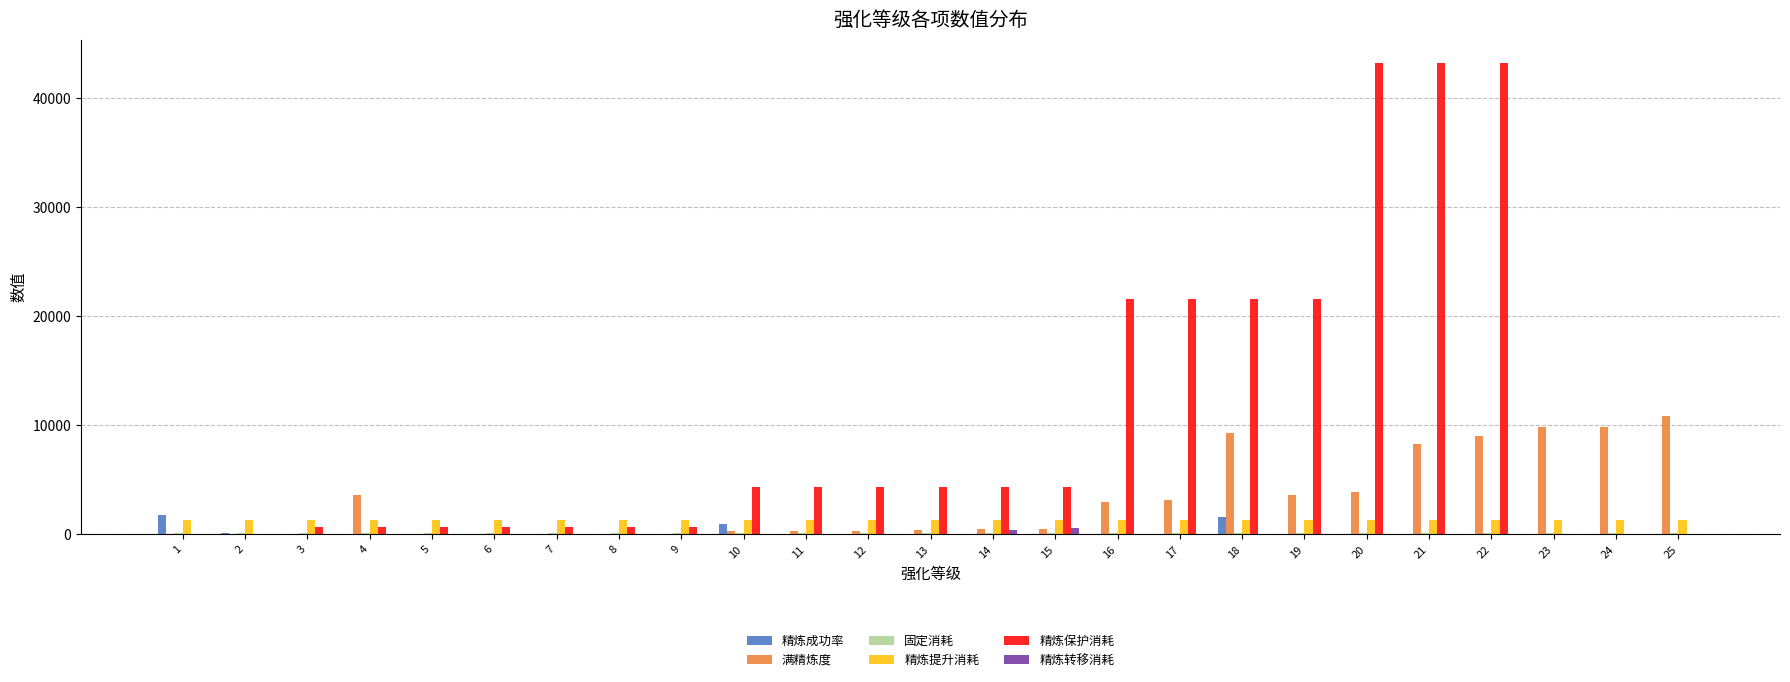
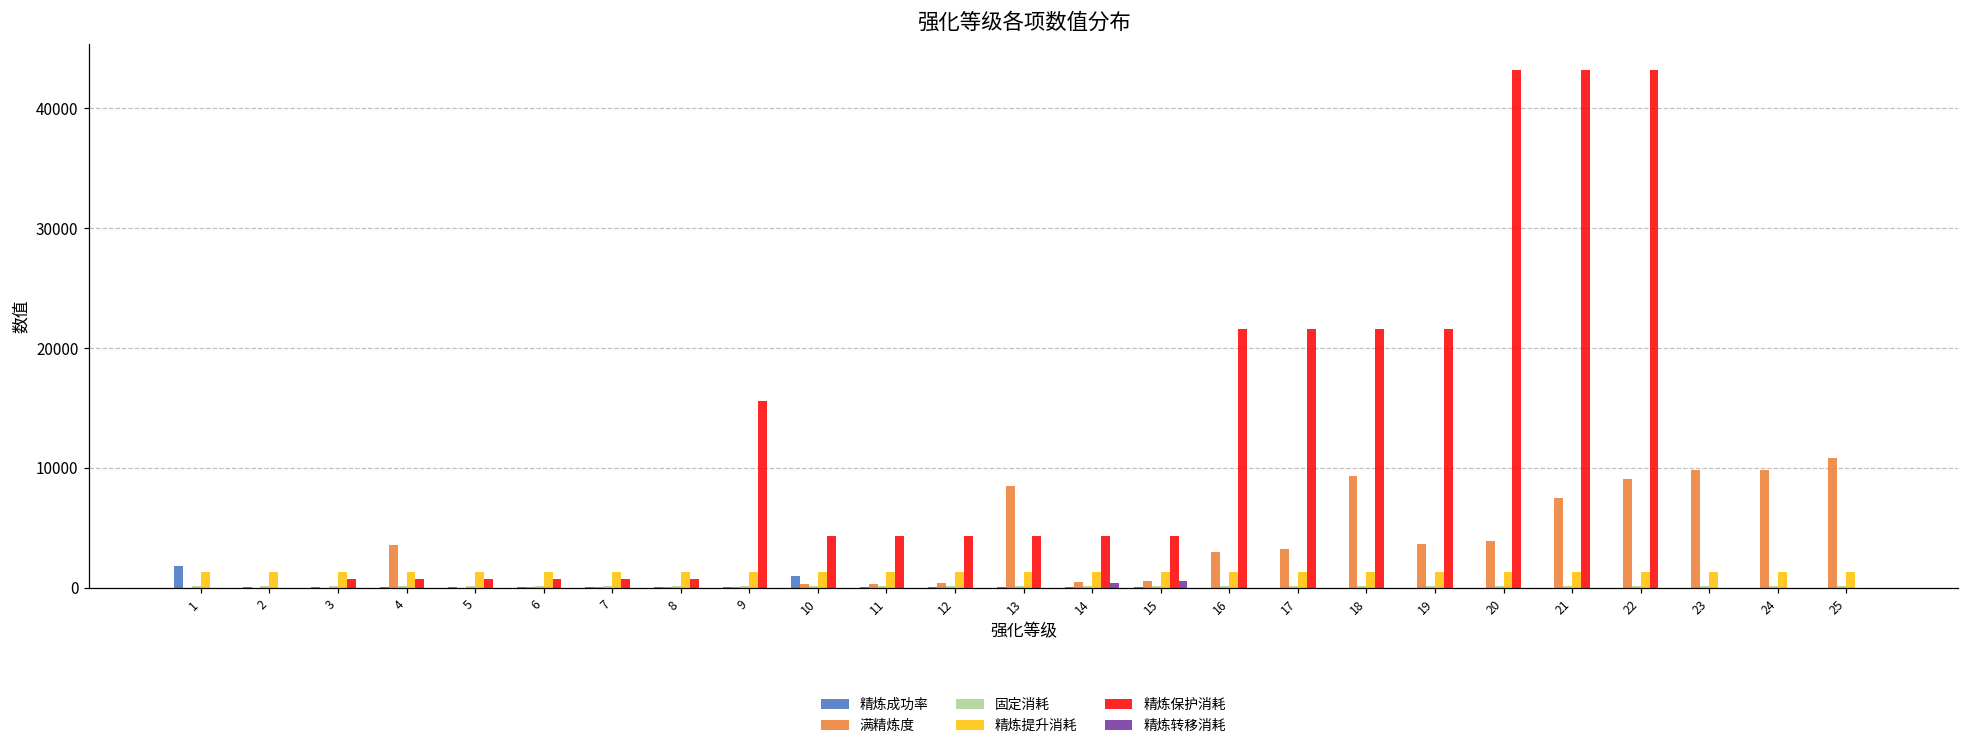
  {
    "精炼成功率": {
      "1": 1800,
      "10": 1000,
-     "18": 1600
+     "18": 0
    },
    "满精炼度": {
      "1": 0,
      "2": 0,
      "4": 3600,
      "10": 300,
      "11": 300,
      "12": 400,
-     "13": 400,
+     "13": 8500,
      "14": 500,
      "15": 500,
      "16": 3000,
      "17": 3200,
      "18": 9300,
      "19": 3600,
      "20": 3900,
-     "21": 8300,
+     "21": 7500,
      "22": 9000,
      "23": 9800,
      "24": 9800,
      "25": 10800
    },
    "精炼提升消耗": {
      "1": 1300,
      "2": 1300,
      "3": 1300,
      "4": 1300,
      "5": 1300,
      "6": 1300,
      "7": 1300,
      "8": 1300,
      "9": 1300,
      "10": 1300,
      "11": 1300,
      "12": 1300,
      "13": 1300,
      "14": 1300,
      "15": 1300,
      "16": 1300,
      "17": 1300,
      "18": 1300,
      "19": 1300,
      "20": 1300,
      "21": 1300,
      "22": 1300,
      "23": 1300,
      "24": 1300,
      "25": 1300
    },
    "精炼保护消耗": {
      "1": 0,
      "2": 0,
      "3": 700,
      "4": 700,
      "5": 700,
      "6": 700,
      "7": 700,
      "8": 700,
-     "9": 700,
+     "9": 15600,
      "10": 4300,
      "11": 4300,
      "12": 4300,
      "13": 4300,
      "14": 4300,
      "15": 4300,
      "16": 21600,
      "17": 21600,
      "18": 21600,
      "19": 21600,
      "20": 43200,
      "21": 43200,
      "22": 43200,
      "23": 0,
      "24": 0,
      "25": 0
    },
    "精炼转移消耗": {
      "1": 0,
      "2": 0,
      "3": 0,
      "4": 0,
      "5": 0,
      "6": 0,
      "7": 0,
      "8": 0,
      "9": 0,
      "10": 0,
      "11": 0,
      "12": 0,
      "13": 0,
      "14": 400,
      "15": 600,
      "16": 0,
      "17": 0,
      "18": 0,
      "19": 0,
      "20": 0,
      "21": 0,
      "22": 0,
      "23": 0,
      "24": 0,
      "25": 0
    }
  }
